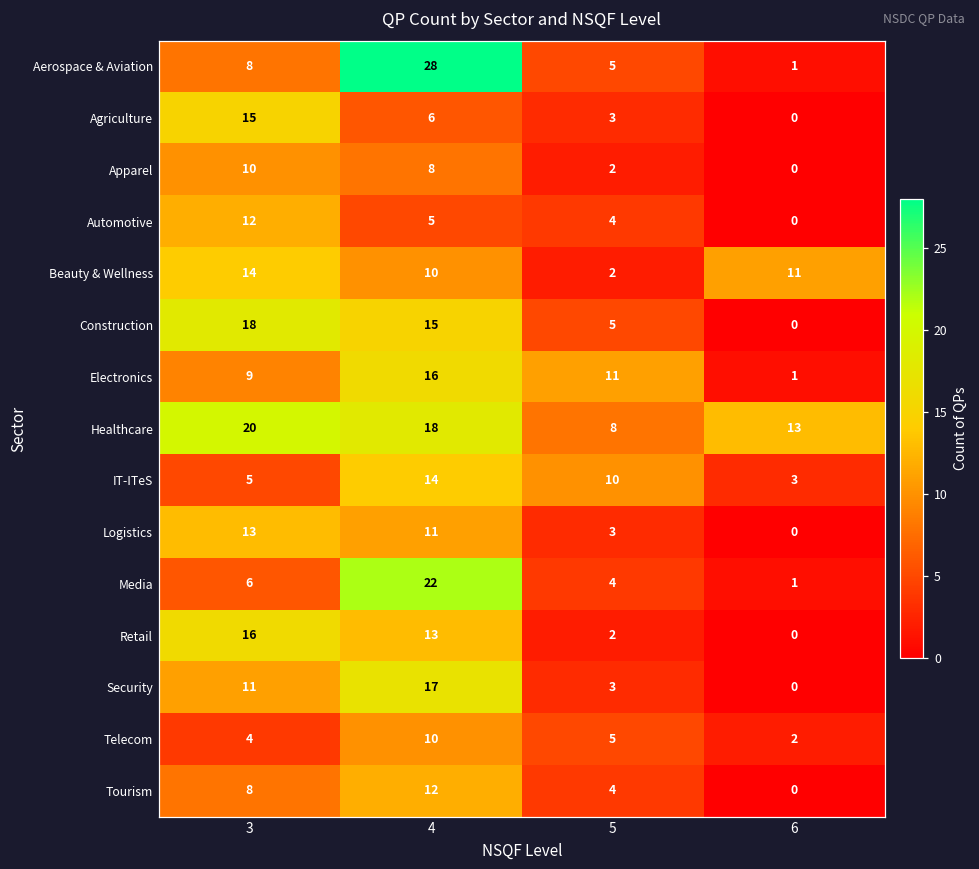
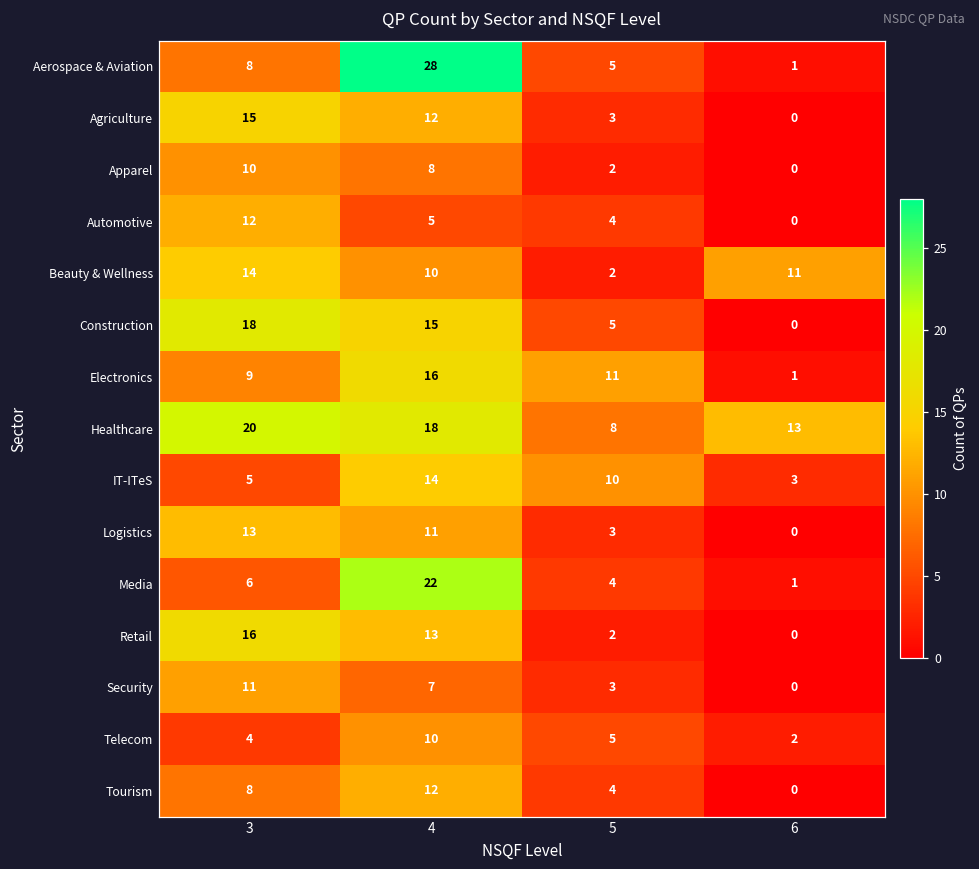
  {
    "Aerospace & Aviation": {
      "3": 8,
      "4": 28,
      "5": 5,
      "6": 1
    },
    "Agriculture": {
      "3": 15,
-     "4": 6,
+     "4": 12,
      "5": 3,
      "6": 0
    },
    "Apparel": {
      "3": 10,
      "4": 8,
      "5": 2,
      "6": 0
    },
    "Automotive": {
      "3": 12,
      "4": 5,
      "5": 4,
      "6": 0
    },
    "Beauty & Wellness": {
      "3": 14,
      "4": 10,
      "5": 2,
      "6": 11
    },
    "Construction": {
      "3": 18,
      "4": 15,
      "5": 5,
      "6": 0
    },
    "Electronics": {
      "3": 9,
      "4": 16,
      "5": 11,
      "6": 1
    },
    "Healthcare": {
      "3": 20,
      "4": 18,
      "5": 8,
      "6": 13
    },
    "IT-ITeS": {
      "3": 5,
      "4": 14,
      "5": 10,
      "6": 3
    },
    "Logistics": {
      "3": 13,
      "4": 11,
      "5": 3,
      "6": 0
    },
    "Media": {
      "3": 6,
      "4": 22,
      "5": 4,
      "6": 1
    },
    "Retail": {
      "3": 16,
      "4": 13,
      "5": 2,
      "6": 0
    },
    "Security": {
      "3": 11,
-     "4": 17,
+     "4": 7,
      "5": 3,
      "6": 0
    },
    "Telecom": {
      "3": 4,
      "4": 10,
      "5": 5,
      "6": 2
    },
    "Tourism": {
      "3": 8,
      "4": 12,
      "5": 4,
      "6": 0
    }
  }
